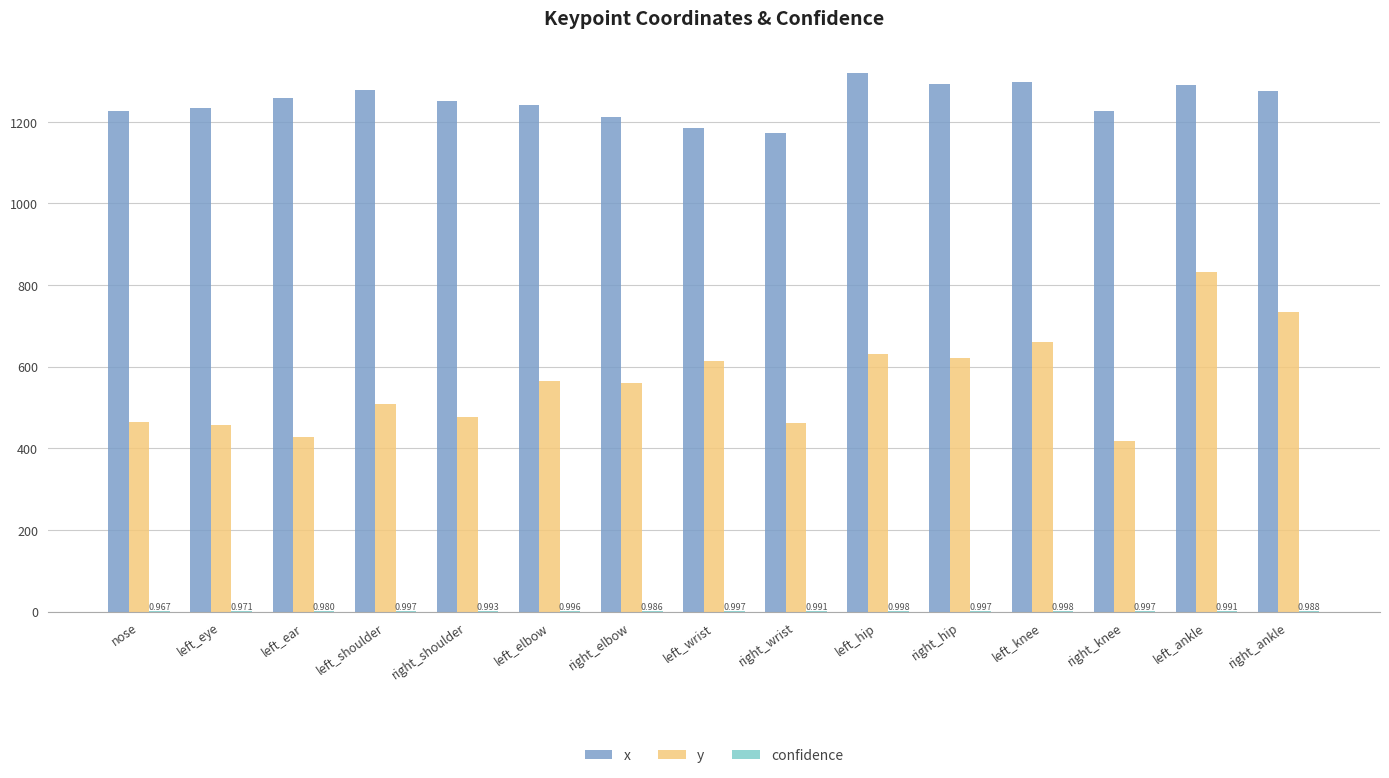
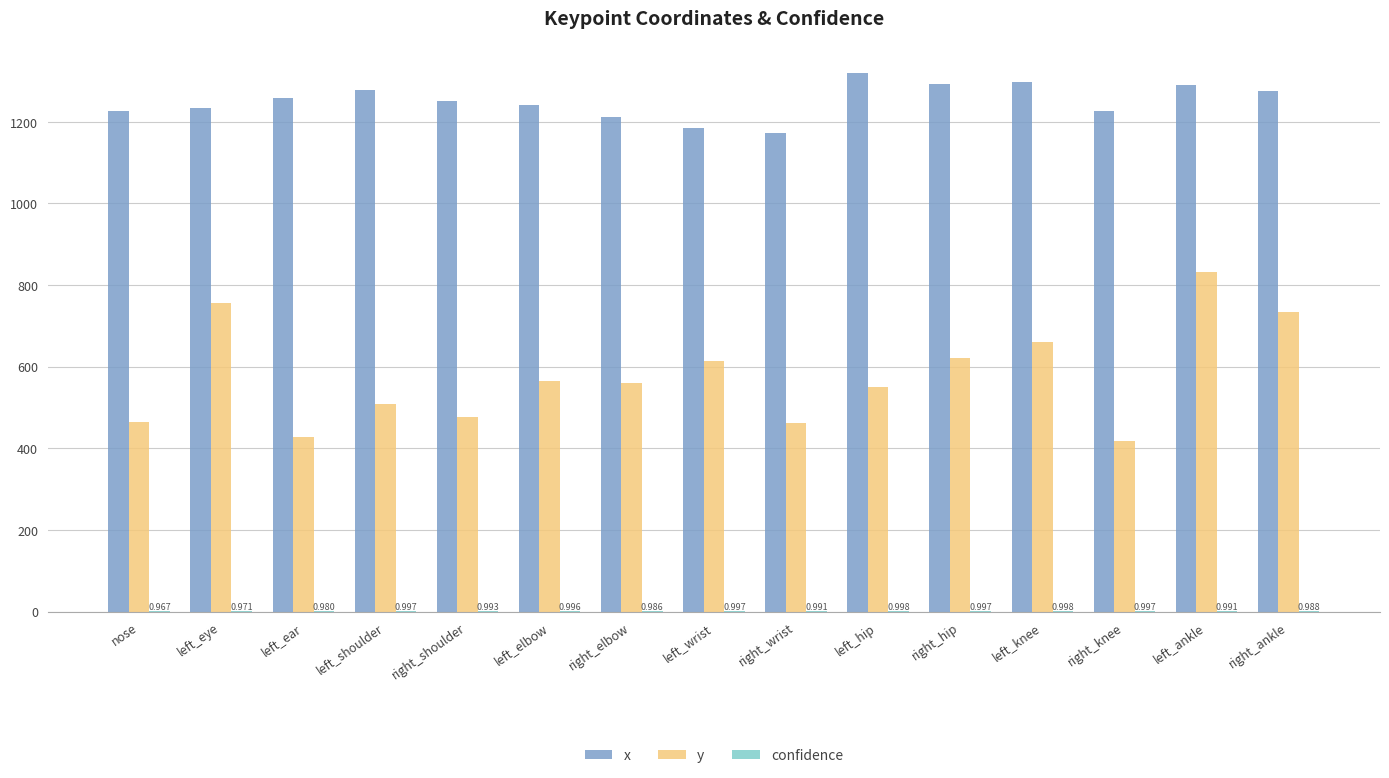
  {
    "y": {
      "nose": 470,
-     "left_eye": 460,
+     "left_eye": 760,
      "left_ear": 430,
      "left_shoulder": 510,
      "right_shoulder": 480,
      "left_elbow": 560,
      "right_elbow": 560,
      "left_wrist": 610,
      "right_wrist": 460,
-     "left_hip": 630,
+     "left_hip": 550,
      "right_hip": 620,
      "left_knee": 660,
      "right_knee": 420,
      "left_ankle": 830,
      "right_ankle": 730
    }
  }
